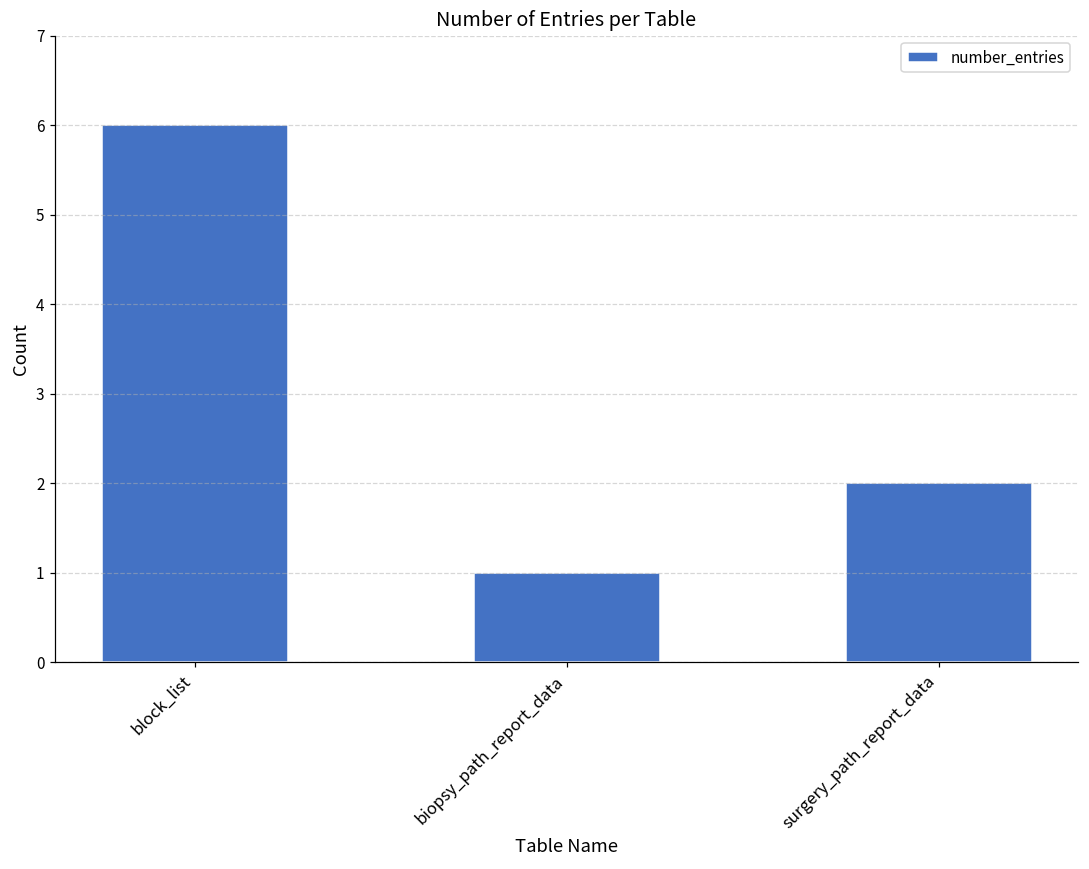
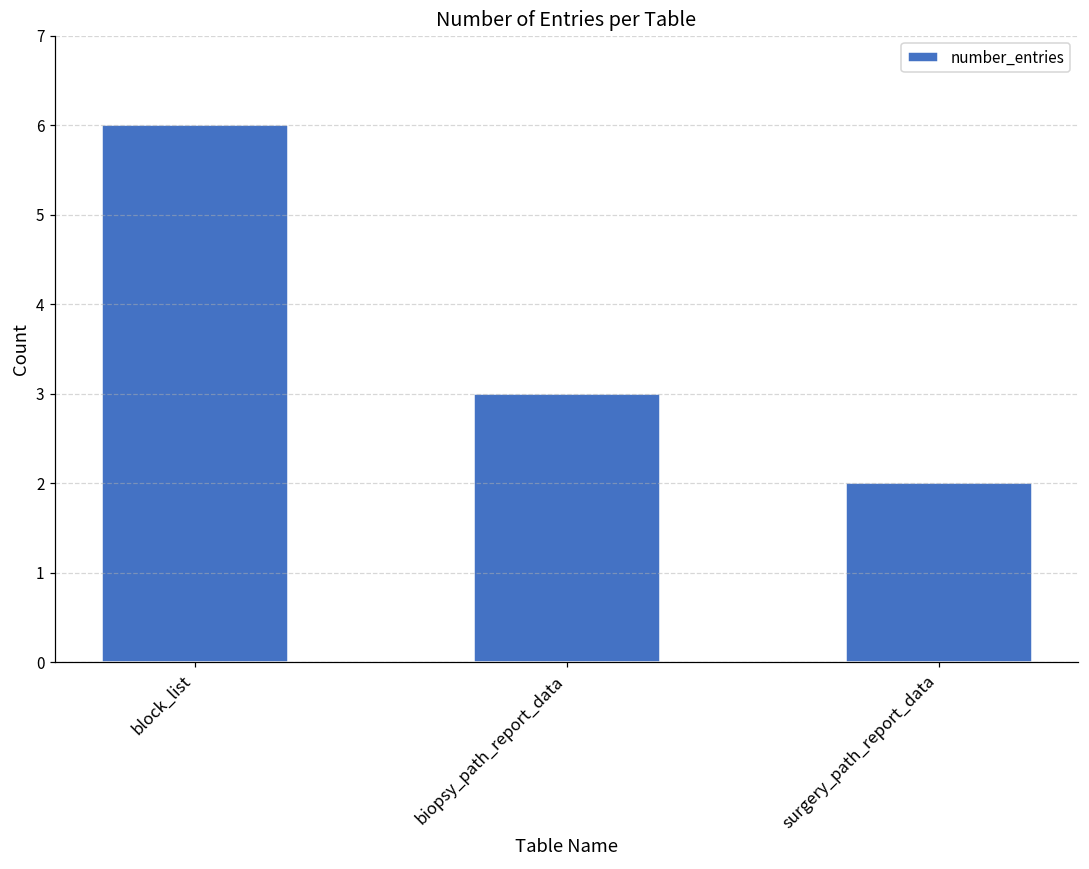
  {
    "block_list": 6,
-   "biopsy_path_report_data": 1,
+   "biopsy_path_report_data": 3,
    "surgery_path_report_data": 2
  }
